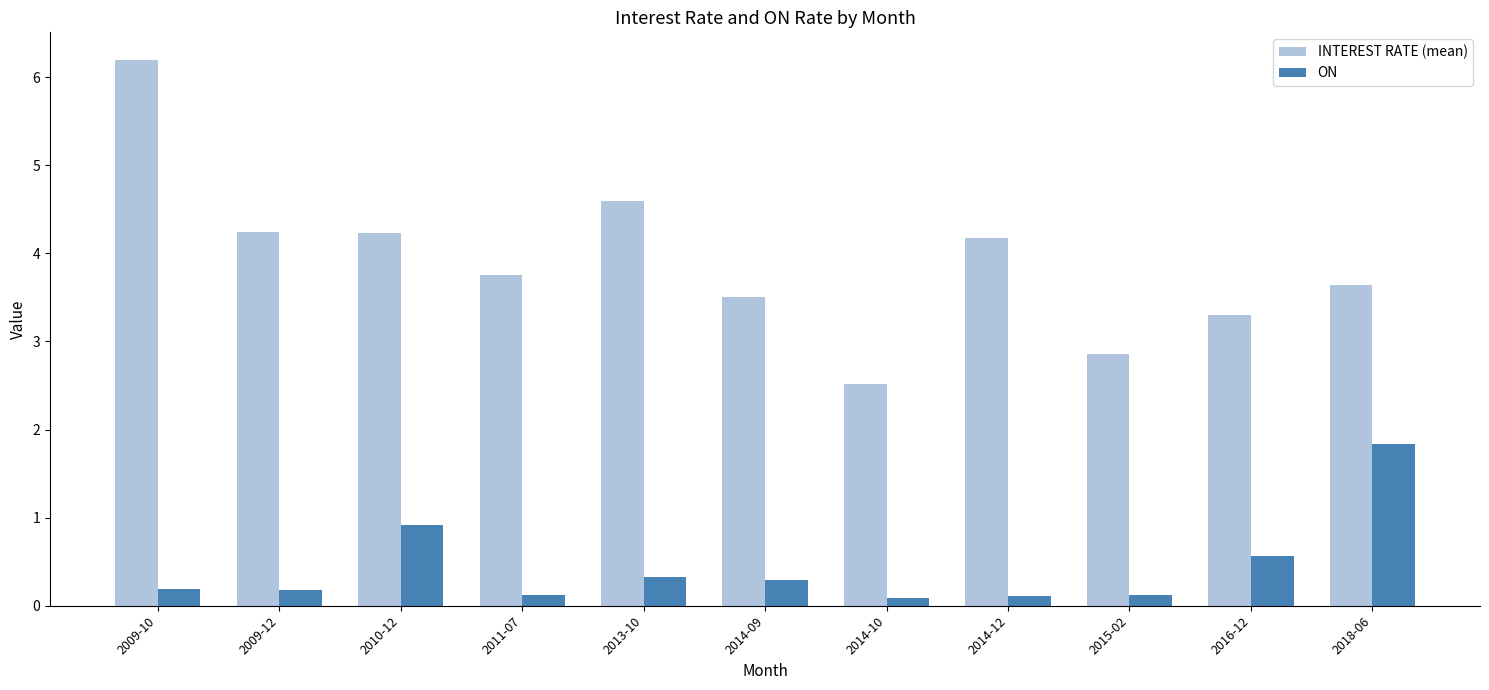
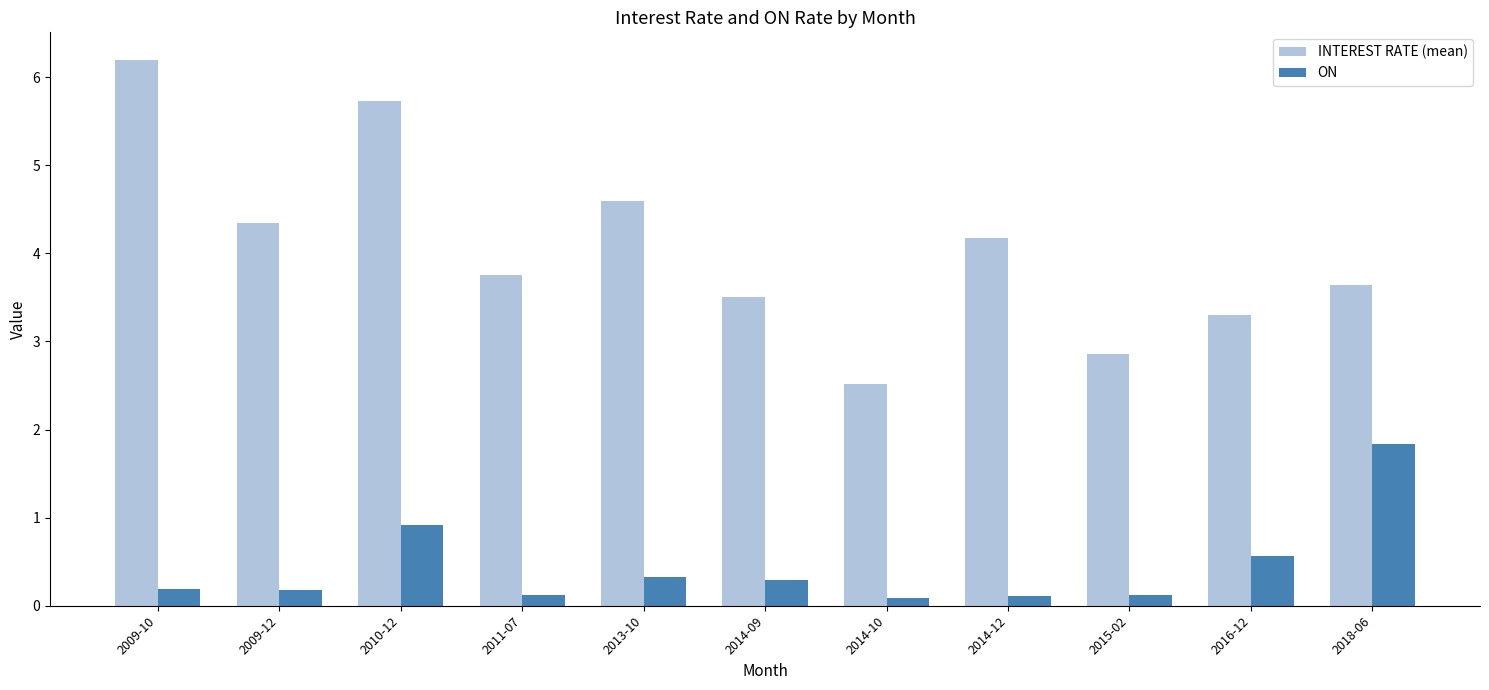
  {
    "INTEREST RATE (mean)": {
      "2009-10": 6.2,
-     "2009-12": 4.2,
-     "2010-12": 4.2,
+     "2009-12": 4.4,
+     "2010-12": 5.7,
      "2011-07": 3.8,
      "2013-10": 4.6,
      "2014-09": 3.5,
      "2014-10": 2.5,
      "2014-12": 4.2,
      "2015-02": 2.9,
      "2016-12": 3.3,
      "2018-06": 3.6
    },
    "ON": {
      "2009-10": 0.2,
      "2009-12": 0.2,
      "2010-12": 0.9,
      "2011-07": 0.1,
      "2013-10": 0.3,
      "2014-09": 0.3,
      "2014-10": 0.1,
      "2014-12": 0.1,
      "2015-02": 0.1,
      "2016-12": 0.6,
      "2018-06": 1.8
    }
  }
